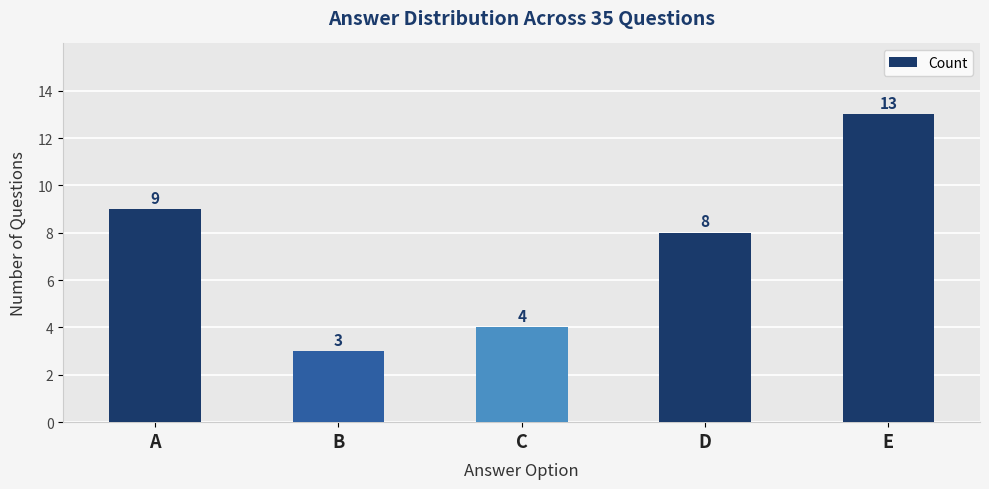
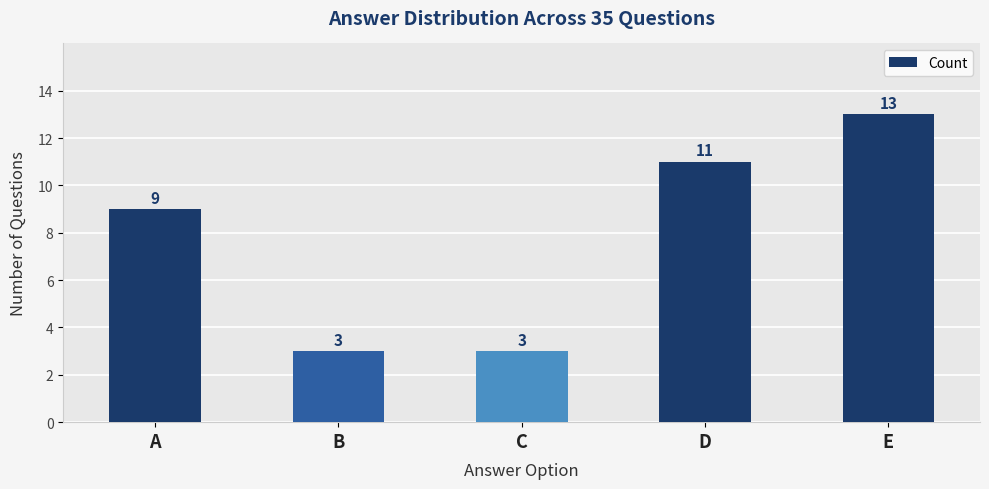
  {
    "A": 9,
    "B": 3,
-   "C": 4,
-   "D": 8,
+   "C": 3,
+   "D": 11,
    "E": 13
  }
